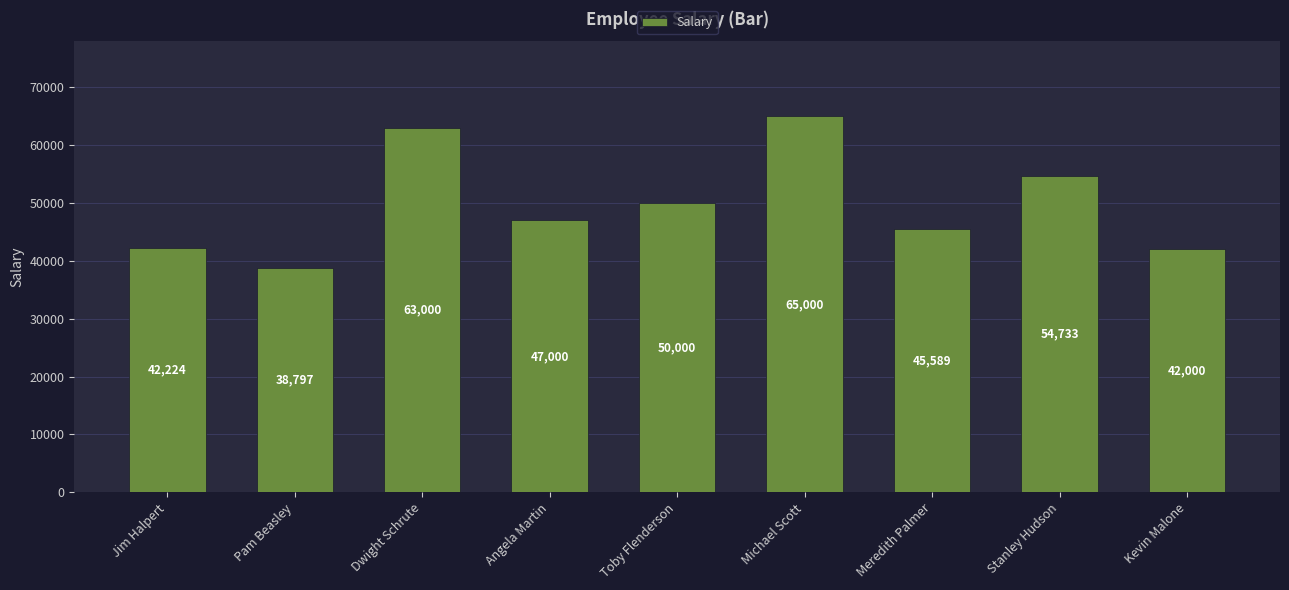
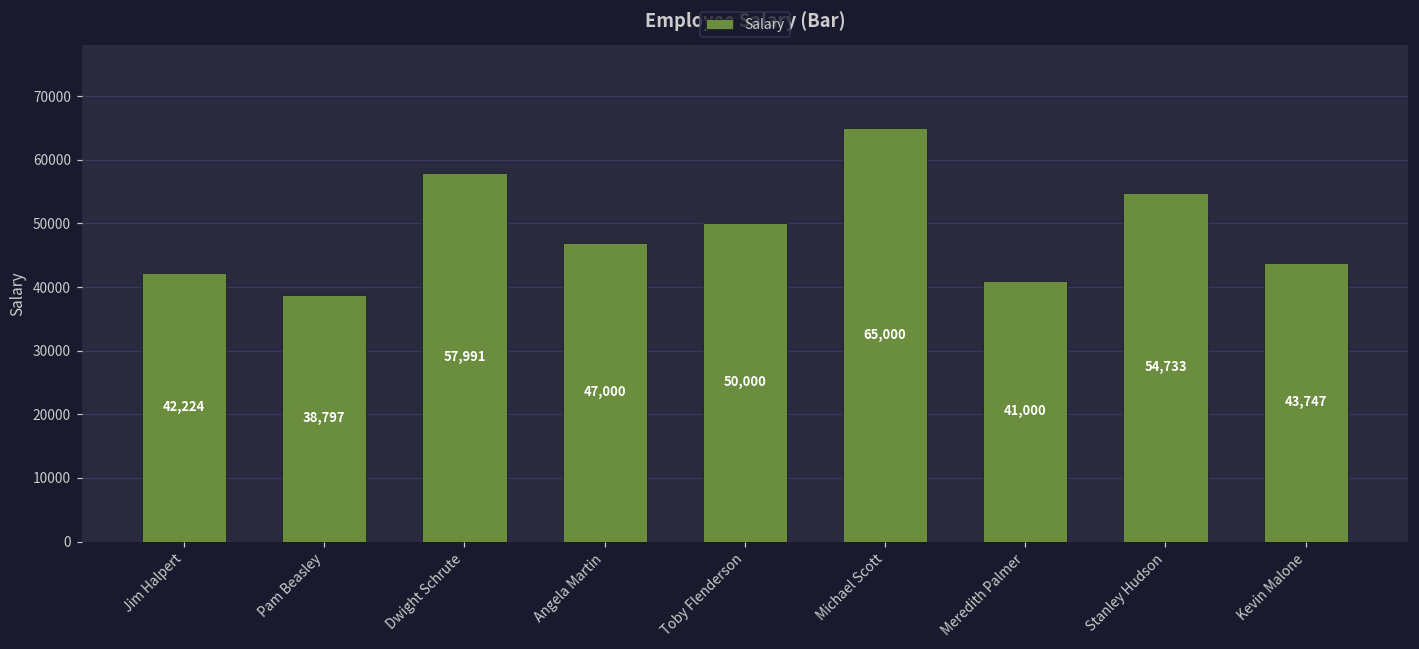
  {
    "Jim Halpert": "42,224",
    "Pam Beasley": "38,797",
-   "Dwight Schrute": "63,000",
+   "Dwight Schrute": "57,991",
    "Angela Martin": "47,000",
    "Toby Flenderson": "50,000",
    "Michael Scott": "65,000",
-   "Meredith Palmer": "45,589",
+   "Meredith Palmer": "41,000",
    "Stanley Hudson": "54,733",
-   "Kevin Malone": "42,000"
+   "Kevin Malone": "43,747"
  }
